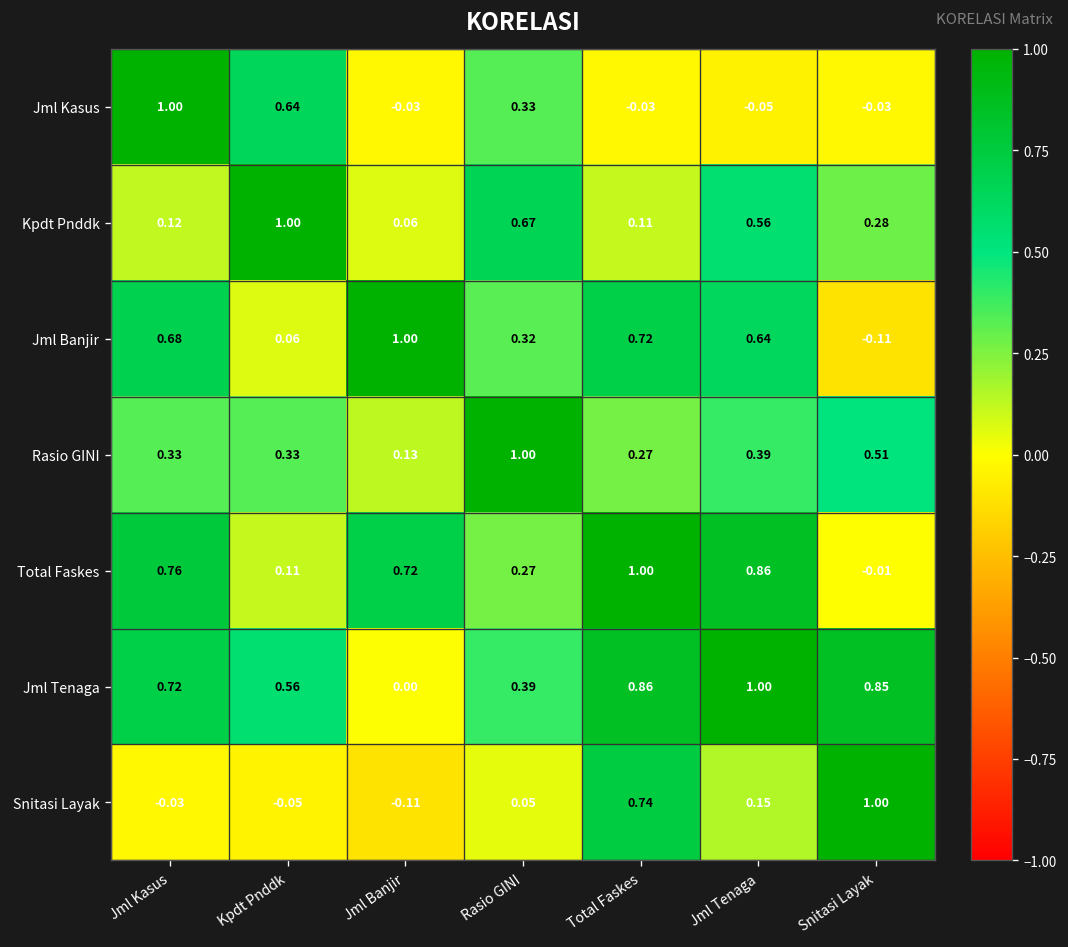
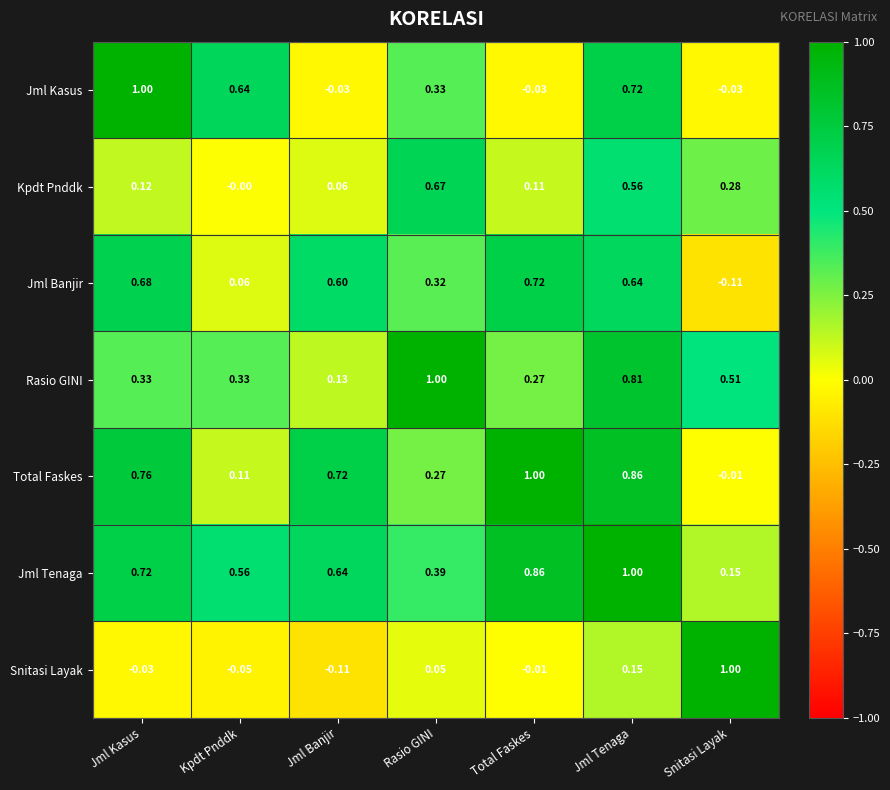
  {
    "Jml Kasus": {
      "Jml Kasus": 1.00,
      "Kpdt Pnddk": 0.64,
      "Jml Banjir": -0.03,
      "Rasio GINI": 0.33,
      "Total Faskes": -0.03,
-     "Jml Tenaga": -0.05,
+     "Jml Tenaga": 0.72,
      "Snitasi Layak": -0.03
    },
    "Kpdt Pnddk": {
      "Jml Kasus": 0.12,
-     "Kpdt Pnddk": 1.00,
+     "Kpdt Pnddk": -0.00,
      "Jml Banjir": 0.06,
      "Rasio GINI": 0.67,
      "Total Faskes": 0.11,
      "Jml Tenaga": 0.56,
      "Snitasi Layak": 0.28
    },
    "Jml Banjir": {
      "Jml Kasus": 0.68,
      "Kpdt Pnddk": 0.06,
-     "Jml Banjir": 1.00,
+     "Jml Banjir": 0.60,
      "Rasio GINI": 0.32,
      "Total Faskes": 0.72,
      "Jml Tenaga": 0.64,
      "Snitasi Layak": -0.11
    },
    "Rasio GINI": {
      "Jml Kasus": 0.33,
      "Kpdt Pnddk": 0.33,
      "Jml Banjir": 0.13,
      "Rasio GINI": 1.00,
      "Total Faskes": 0.27,
-     "Jml Tenaga": 0.39,
+     "Jml Tenaga": 0.81,
      "Snitasi Layak": 0.51
    },
    "Total Faskes": {
      "Jml Kasus": 0.76,
      "Kpdt Pnddk": 0.11,
      "Jml Banjir": 0.72,
      "Rasio GINI": 0.27,
      "Total Faskes": 1.00,
      "Jml Tenaga": 0.86,
      "Snitasi Layak": -0.01
    },
    "Jml Tenaga": {
      "Jml Kasus": 0.72,
      "Kpdt Pnddk": 0.56,
-     "Jml Banjir": 0.00,
+     "Jml Banjir": 0.64,
      "Rasio GINI": 0.39,
      "Total Faskes": 0.86,
      "Jml Tenaga": 1.00,
-     "Snitasi Layak": 0.85
+     "Snitasi Layak": 0.15
    },
    "Snitasi Layak": {
      "Jml Kasus": -0.03,
      "Kpdt Pnddk": -0.05,
      "Jml Banjir": -0.11,
      "Rasio GINI": 0.05,
-     "Total Faskes": 0.74,
+     "Total Faskes": -0.01,
      "Jml Tenaga": 0.15,
      "Snitasi Layak": 1.00
    }
  }
